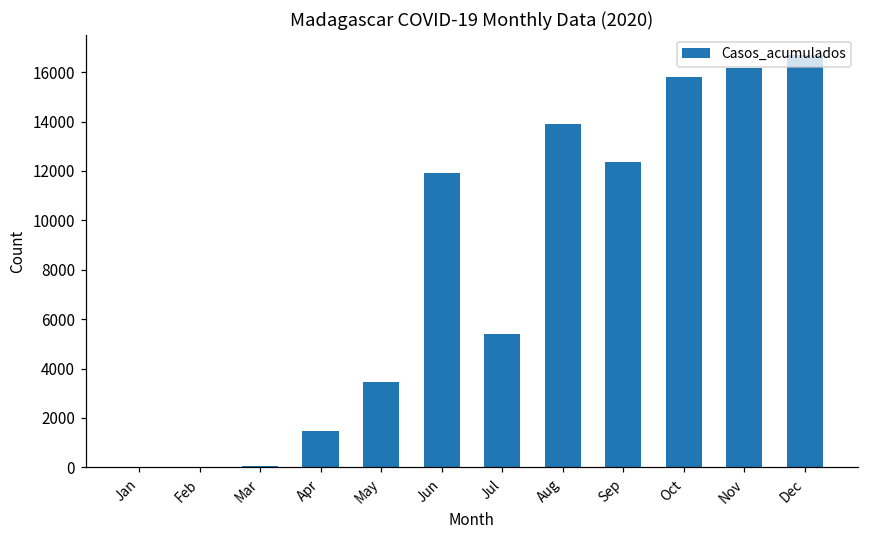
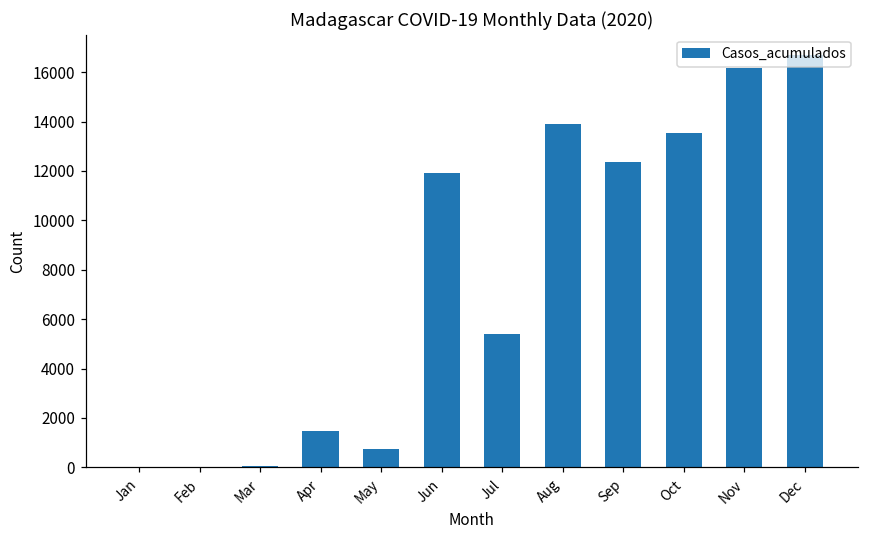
  {
    "Jan": 0,
    "Feb": 0,
    "Apr": 1500,
-   "May": 3400,
+   "May": 700,
    "Jun": 11900,
    "Jul": 5400,
    "Aug": 13900,
    "Sep": 12300,
-   "Oct": 15800,
+   "Oct": 13500,
    "Nov": 16200
  }
